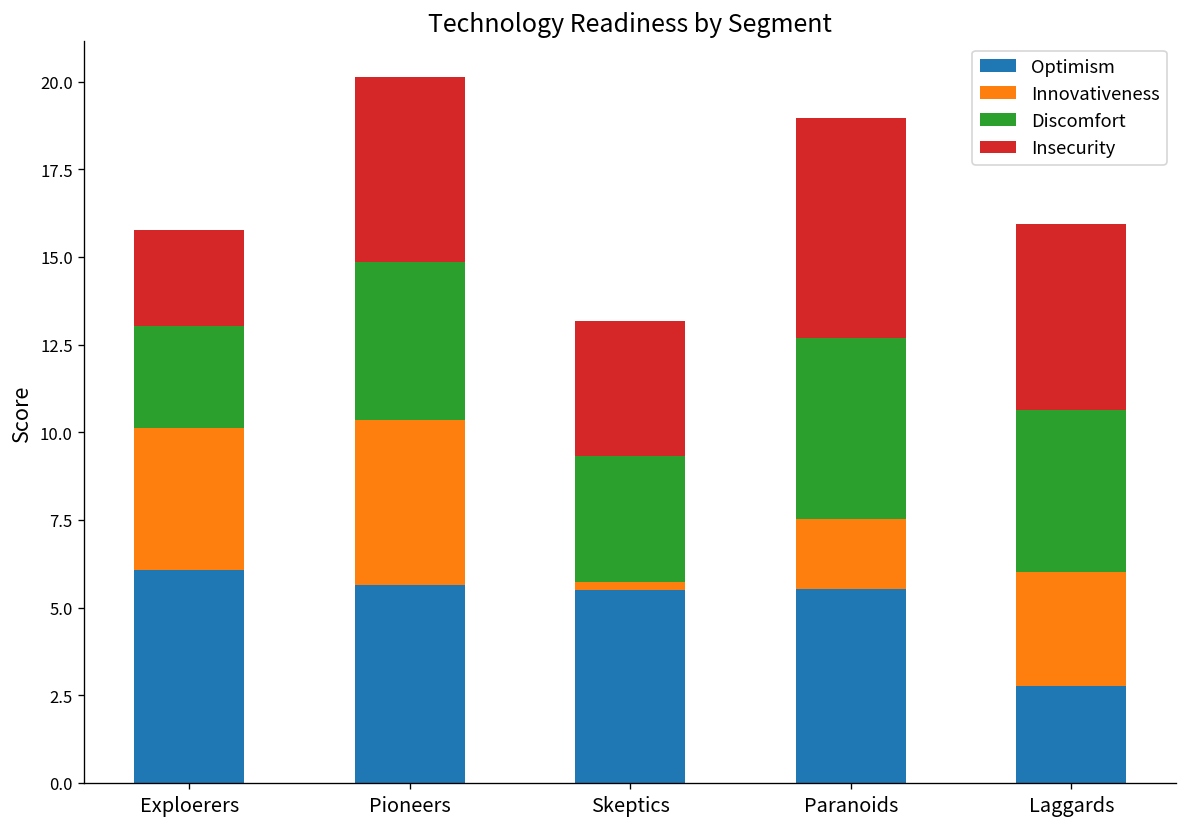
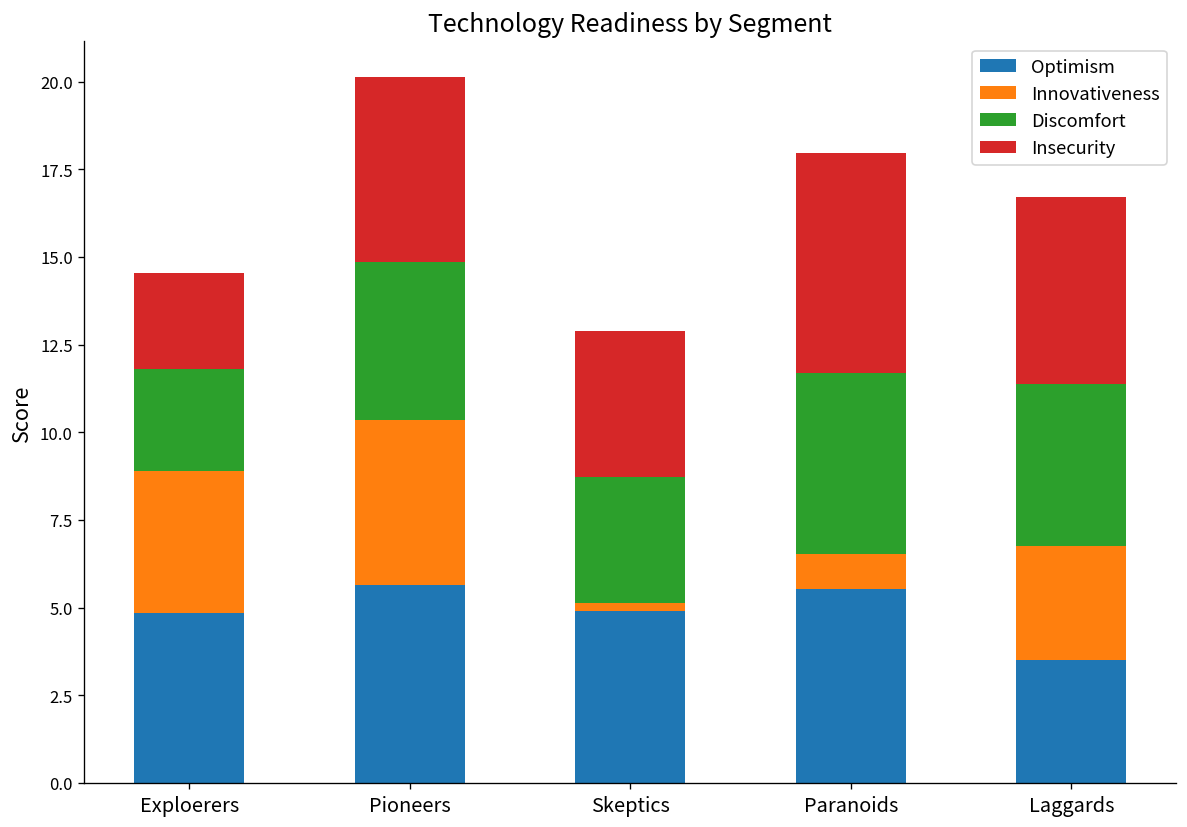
  {
    "Optimism": {
-     "Exploerers": 6.1,
+     "Exploerers": 4.9,
      "Pioneers": 5.6,
-     "Skeptics": 5.5,
+     "Skeptics": 4.9,
      "Paranoids": 5.5,
-     "Laggards": 2.8
+     "Laggards": 3.5
    },
    "Innovativeness": {
      "Exploerers": 4,
      "Pioneers": 4.7,
      "Skeptics": 0.2,
-     "Paranoids": 2,
+     "Paranoids": 1,
      "Laggards": 3.3
    },
    "Discomfort": {
      "Exploerers": 2.9,
      "Pioneers": 4.5,
      "Skeptics": 3.6,
      "Paranoids": 5.2,
      "Laggards": 4.6
    },
    "Insecurity": {
      "Exploerers": 2.7,
      "Pioneers": 5.3,
-     "Skeptics": 3.9,
+     "Skeptics": 4.2,
      "Paranoids": 6.3,
      "Laggards": 5.3
    }
  }
